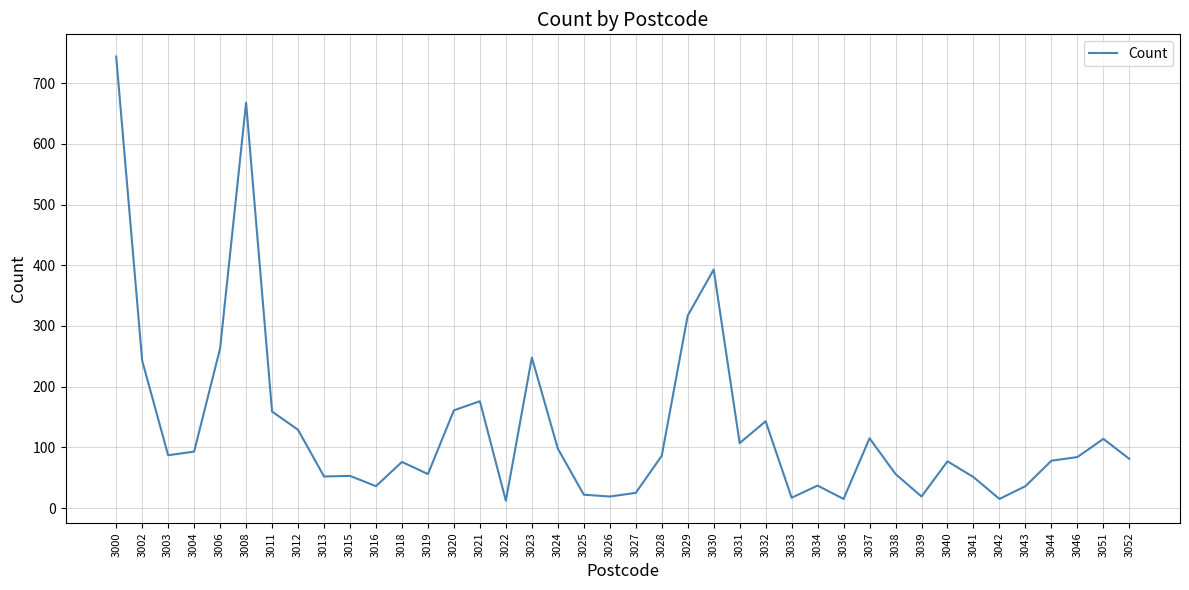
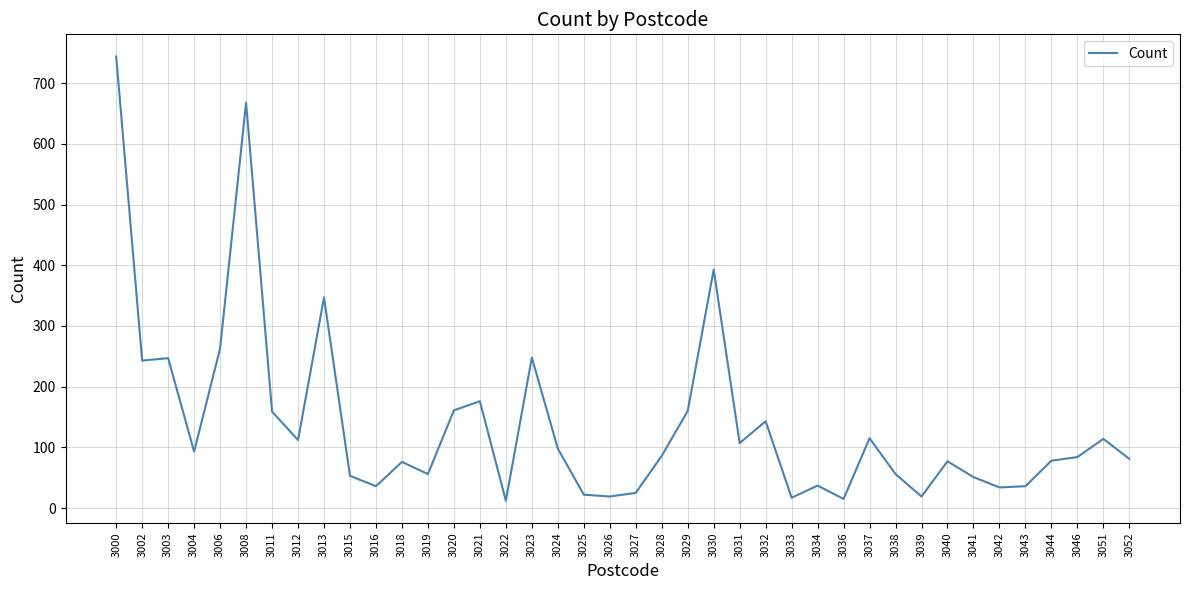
  {
    "3000": 740,
    "3002": 240,
-   "3003": 90,
+   "3003": 250,
    "3004": 90,
    "3006": 260,
    "3008": 670,
    "3011": 160,
-   "3012": 130,
-   "3013": 50,
+   "3012": 110,
+   "3013": 350,
    "3015": 50,
    "3016": 40,
    "3018": 80,
    "3019": 60,
    "3020": 160,
    "3021": 180,
    "3022": 10,
    "3023": 250,
    "3024": 100,
    "3025": 20,
    "3026": 20,
    "3027": 30,
    "3028": 90,
-   "3029": 320,
+   "3029": 160,
    "3030": 390,
    "3031": 110,
    "3032": 140,
    "3033": 20,
    "3034": 40,
    "3036": 20,
    "3037": 120,
    "3038": 60,
    "3039": 20,
    "3040": 80,
    "3041": 50,
-   "3042": 20,
+   "3042": 30,
    "3043": 40,
    "3044": 80,
    "3046": 80,
    "3051": 110,
    "3052": 80
  }
